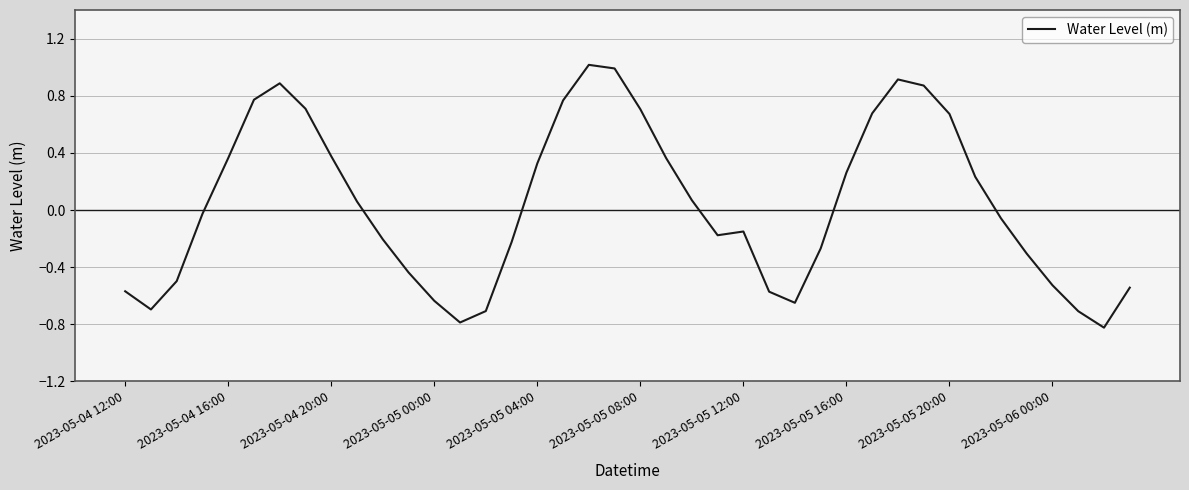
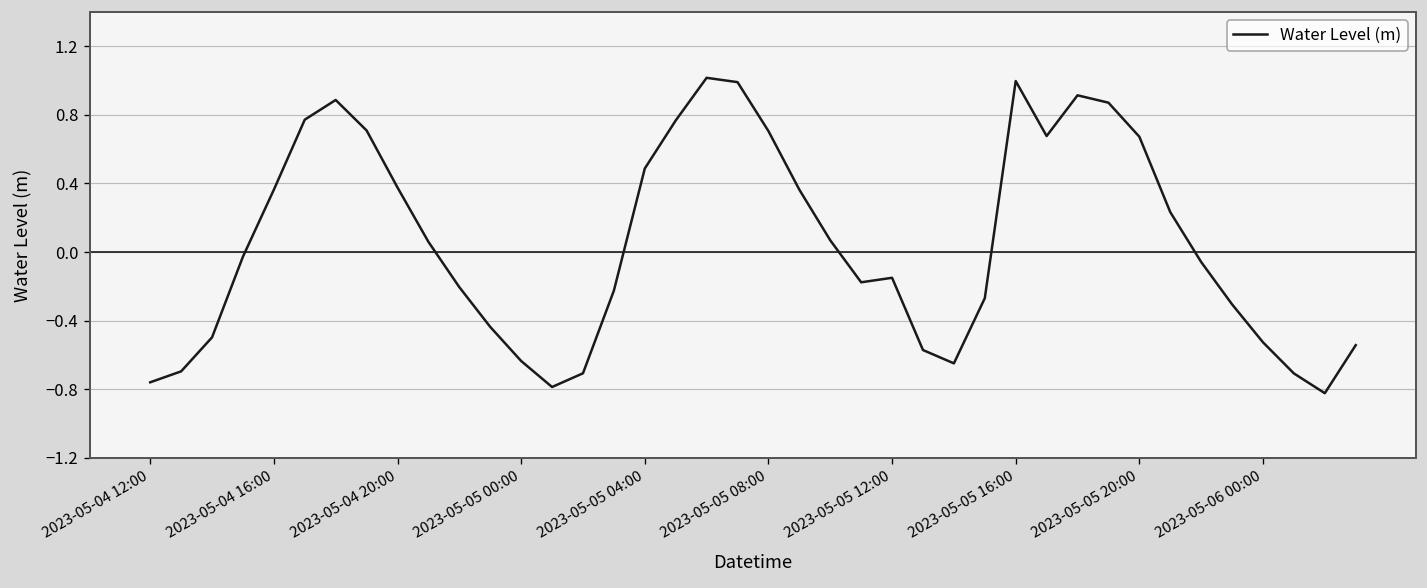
  {
-   "2023-05-04 12:00": -0.57,
+   "2023-05-04 12:00": -0.76,
    "2023-05-04 16:00": 0.36,
    "2023-05-04 20:00": 0.38,
    "2023-05-05 00:00": -0.64,
-   "2023-05-05 04:00": 0.33,
+   "2023-05-05 04:00": 0.49,
    "2023-05-05 08:00": 0.71,
    "2023-05-05 12:00": -0.15,
-   "2023-05-05 16:00": 0.26,
+   "2023-05-05 16:00": 1.00,
    "2023-05-05 20:00": 0.67,
    "2023-05-06 00:00": -0.53
  }
